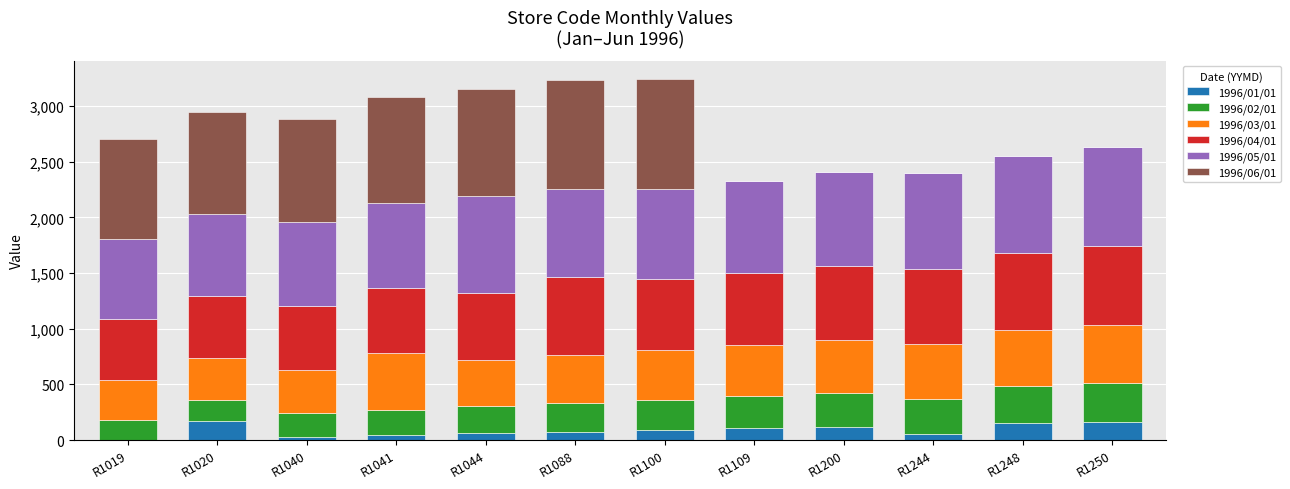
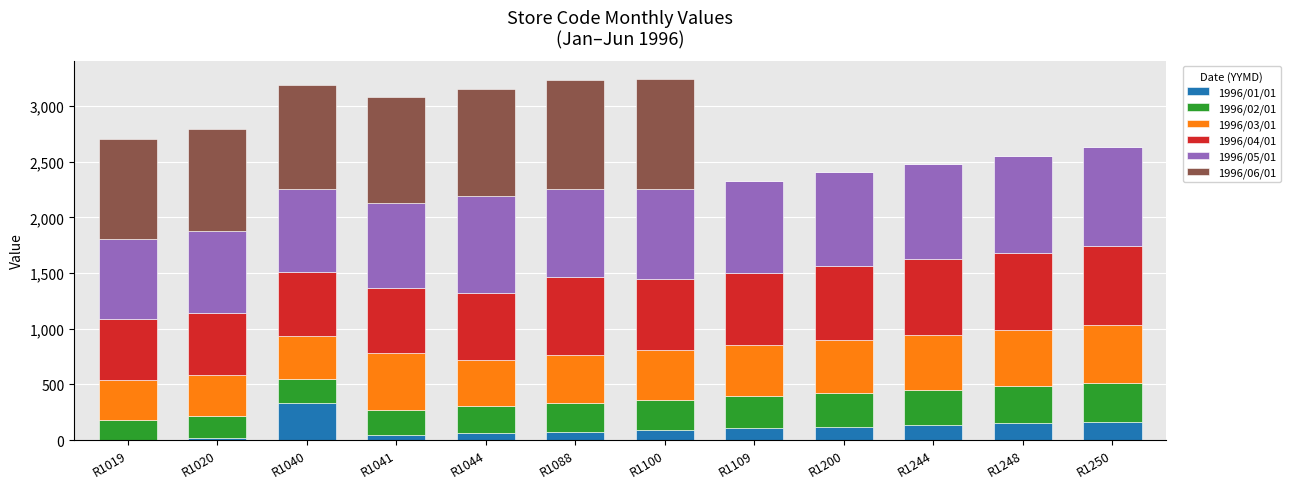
  {
    "1996/01/01": {
-     "R1020": 170,
-     "R1040": 30,
+     "R1020": 20,
+     "R1040": 330,
      "R1041": 50,
      "R1044": 60,
      "R1088": 80,
      "R1100": 90,
      "R1109": 110,
      "R1200": 120,
-     "R1244": 50,
+     "R1244": 140,
      "R1248": 150,
      "R1250": 170
    },
    "1996/02/01": {
      "R1019": 180,
      "R1020": 200,
      "R1040": 210,
      "R1041": 230,
      "R1044": 240,
      "R1088": 260,
      "R1100": 270,
      "R1109": 290,
      "R1200": 300,
      "R1244": 320,
      "R1248": 330,
      "R1250": 350
    },
    "1996/03/01": {
      "R1019": 360,
      "R1020": 380,
      "R1040": 390,
      "R1041": 510,
      "R1044": 420,
      "R1088": 440,
      "R1100": 450,
      "R1109": 470,
      "R1200": 480,
      "R1244": 500,
      "R1248": 510,
      "R1250": 530
    },
    "1996/04/01": {
      "R1019": 540,
      "R1020": 560,
      "R1040": 570,
      "R1041": 590,
      "R1044": 600,
      "R1088": 700,
      "R1100": 630,
      "R1109": 650,
      "R1200": 660,
      "R1244": 680,
      "R1248": 690,
      "R1250": 710
    },
    "1996/05/01": {
      "R1019": 720,
      "R1020": 740,
      "R1040": 750,
      "R1041": 770,
      "R1044": 870,
      "R1088": 800,
      "R1100": 810,
      "R1109": 830,
      "R1200": 840,
      "R1244": 860,
      "R1248": 870,
      "R1250": 890
    },
    "1996/06/01": {
      "R1019": 900,
      "R1020": 920,
      "R1040": 930,
      "R1041": 950,
      "R1044": 960,
      "R1088": 980,
      "R1100": 990,
      "R1109": 0,
      "R1200": 0,
      "R1244": 0,
      "R1248": 0,
      "R1250": 0
    }
  }
